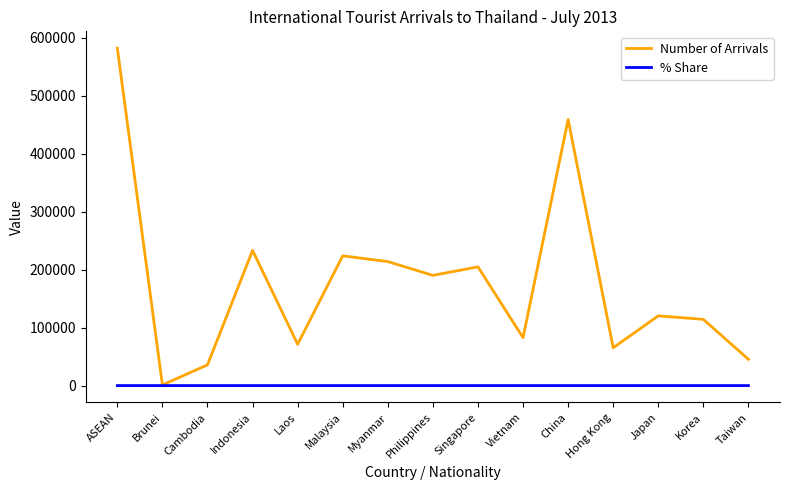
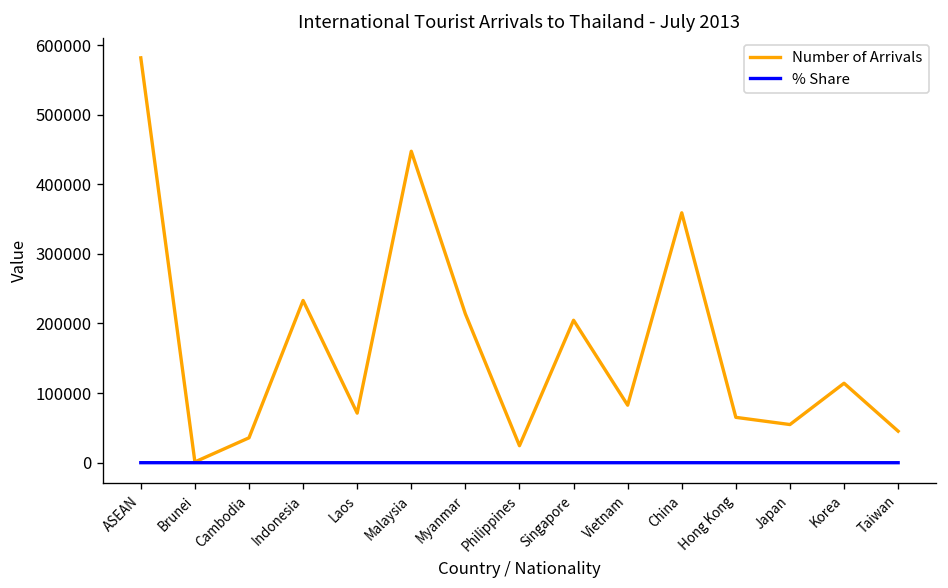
  {
    "Number of Arrivals": {
      "ASEAN": 580000,
      "Cambodia": 40000,
      "Indonesia": 230000,
      "Laos": 70000,
-     "Malaysia": 220000,
+     "Malaysia": 450000,
      "Myanmar": 210000,
-     "Philippines": 190000,
+     "Philippines": 20000,
      "Singapore": 200000,
      "Vietnam": 80000,
-     "China": 460000,
+     "China": 360000,
      "Hong Kong": 70000,
-     "Japan": 120000,
+     "Japan": 50000,
      "Korea": 110000,
      "Taiwan": 50000
    },
    "% Share": {
      "ASEAN": 0,
      "Cambodia": 0,
      "Indonesia": 0,
      "Laos": 0,
      "Malaysia": 0,
      "Myanmar": 0,
      "Philippines": 0,
      "Singapore": 0,
      "Vietnam": 0,
      "China": 0,
      "Hong Kong": 0,
      "Japan": 0,
      "Korea": 0,
      "Taiwan": 0
    }
  }
